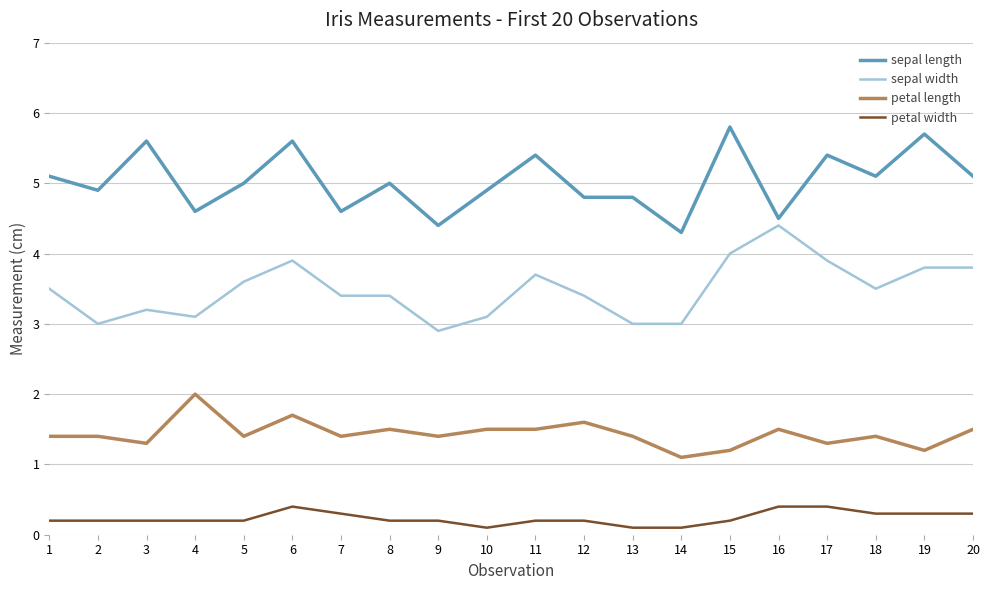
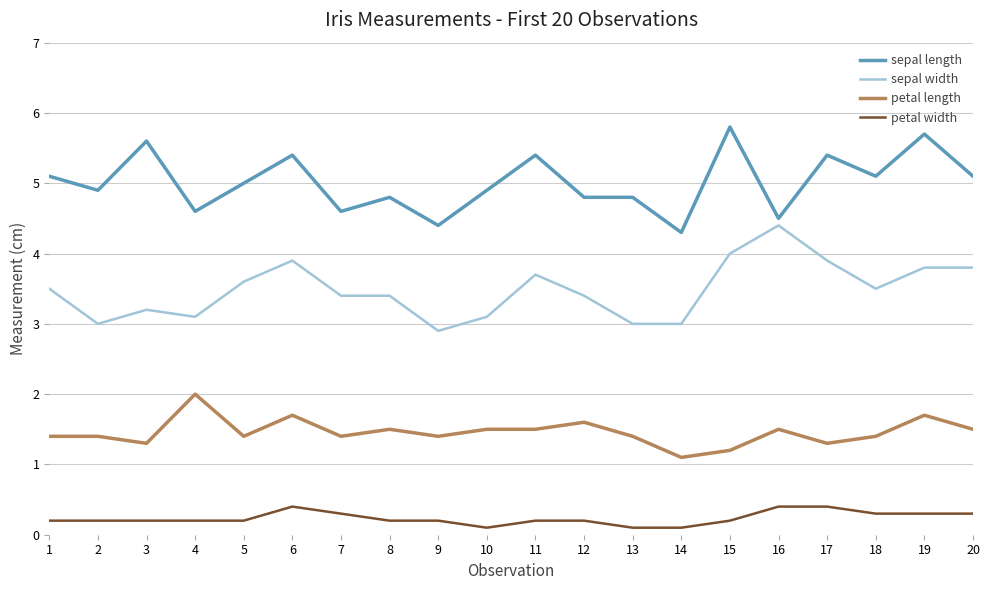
  {
    "sepal length": {
      "1": 5.1,
      "2": 4.9,
      "3": 5.6,
      "4": 4.6,
      "5": 5.0,
-     "6": 5.6,
+     "6": 5.4,
      "7": 4.6,
-     "8": 5.0,
+     "8": 4.8,
      "9": 4.4,
      "10": 4.9,
      "11": 5.4,
      "12": 4.8,
      "13": 4.8,
      "14": 4.3,
      "15": 5.8,
      "16": 4.5,
      "17": 5.4,
      "18": 5.1,
      "19": 5.7,
      "20": 5.1
    },
    "sepal width": {
      "1": 3.5,
      "2": 3.0,
      "3": 3.2,
      "4": 3.1,
      "5": 3.6,
      "6": 3.9,
      "7": 3.4,
      "8": 3.4,
      "9": 2.9,
      "10": 3.1,
      "11": 3.7,
      "12": 3.4,
      "13": 3.0,
      "14": 3.0,
      "15": 4.0,
      "16": 4.4,
      "17": 3.9,
      "18": 3.5,
      "19": 3.8,
      "20": 3.8
    },
    "petal length": {
      "1": 1.4,
      "2": 1.4,
      "3": 1.3,
      "4": 2.0,
      "5": 1.4,
      "6": 1.7,
      "7": 1.4,
      "8": 1.5,
      "9": 1.4,
      "10": 1.5,
      "11": 1.5,
      "12": 1.6,
      "13": 1.4,
      "14": 1.1,
      "15": 1.2,
      "16": 1.5,
      "17": 1.3,
      "18": 1.4,
-     "19": 1.2,
+     "19": 1.7,
      "20": 1.5
    },
    "petal width": {
      "1": 0.2,
      "2": 0.2,
      "3": 0.2,
      "4": 0.2,
      "5": 0.2,
      "6": 0.4,
      "7": 0.3,
      "8": 0.2,
      "9": 0.2,
      "10": 0.1,
      "11": 0.2,
      "12": 0.2,
      "13": 0.1,
      "14": 0.1,
      "15": 0.2,
      "16": 0.4,
      "17": 0.4,
      "18": 0.3,
      "19": 0.3,
      "20": 0.3
    }
  }
